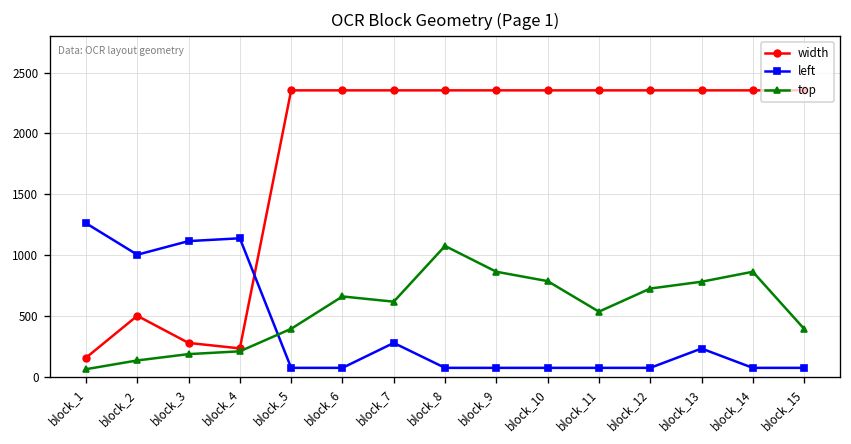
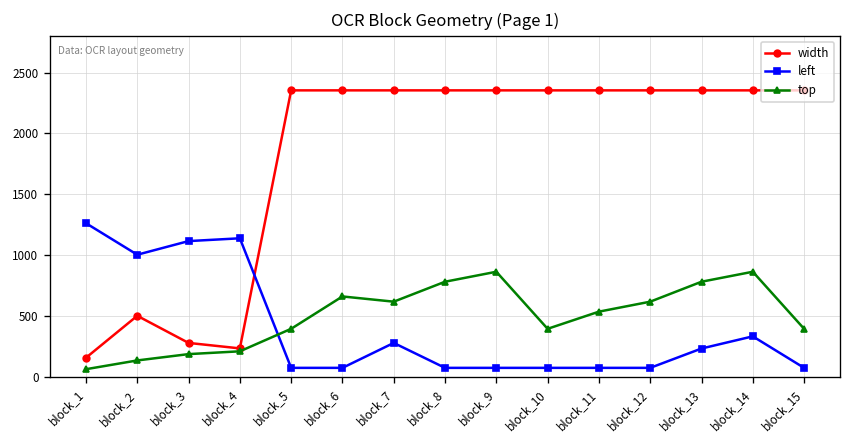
  {
    "width": {
      "block_1": 160,
      "block_2": 500,
      "block_3": 280,
      "block_5": 2350,
      "block_6": 2350,
      "block_7": 2350,
      "block_8": 2350,
      "block_9": 2350,
      "block_10": 2350,
      "block_11": 2350,
      "block_12": 2350,
      "block_13": 2350,
      "block_14": 2350
    },
    "left": {
      "block_1": 1260,
      "block_2": 1000,
      "block_3": 1120,
      "block_4": 1140,
      "block_5": 70,
      "block_6": 70,
      "block_7": 280,
      "block_8": 70,
      "block_9": 70,
      "block_10": 70,
      "block_11": 70,
      "block_12": 70,
      "block_13": 230,
-     "block_14": 70,
+     "block_14": 330,
      "block_15": 70
    },
    "top": {
      "block_1": 60,
      "block_2": 130,
      "block_3": 190,
      "block_5": 390,
      "block_6": 660,
      "block_7": 620,
-     "block_8": 1080,
+     "block_8": 780,
      "block_9": 860,
-     "block_10": 790,
+     "block_10": 390,
      "block_11": 540,
-     "block_12": 730,
+     "block_12": 620,
      "block_13": 780,
      "block_14": 860,
      "block_15": 390
    }
  }
